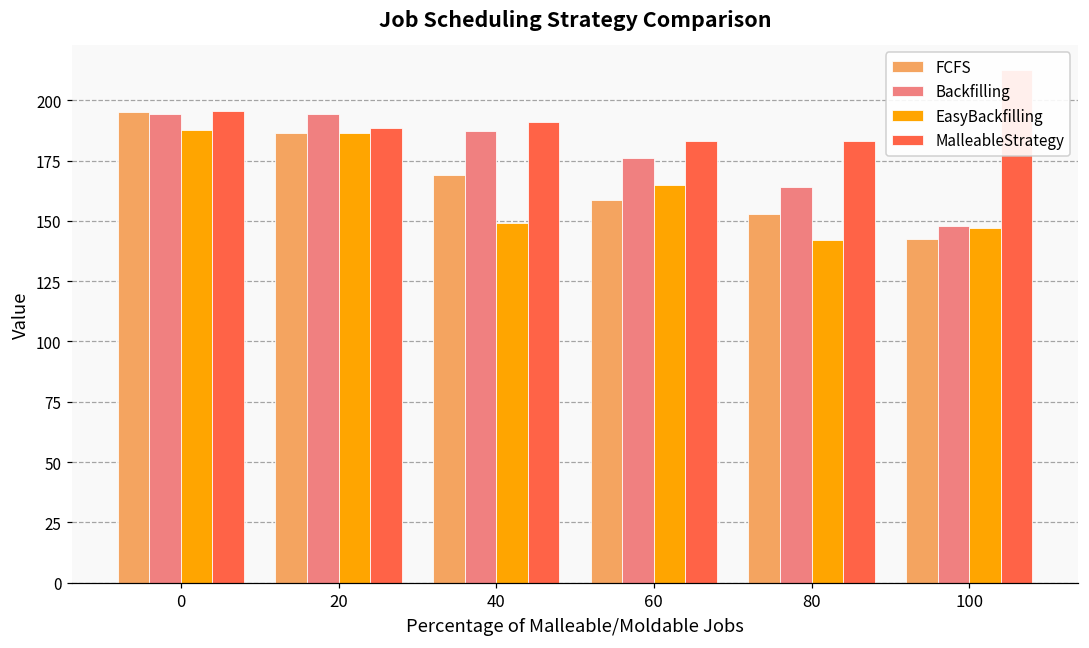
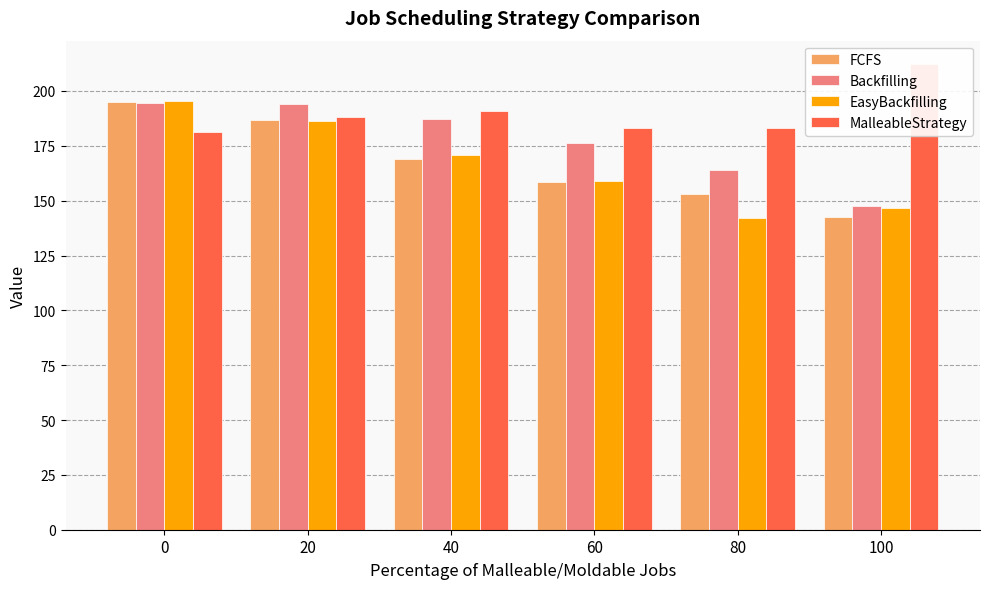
  {
    "EasyBackfilling": {
-     "0": 188,
+     "0": 196,
      "20": 186,
-     "40": 149,
-     "60": 165,
+     "40": 171,
+     "60": 159,
      "80": 142,
      "100": 147
    },
    "MalleableStrategy": {
-     "0": 195,
+     "0": 181,
      "20": 188,
      "40": 191,
      "60": 183,
      "80": 183
    }
  }
